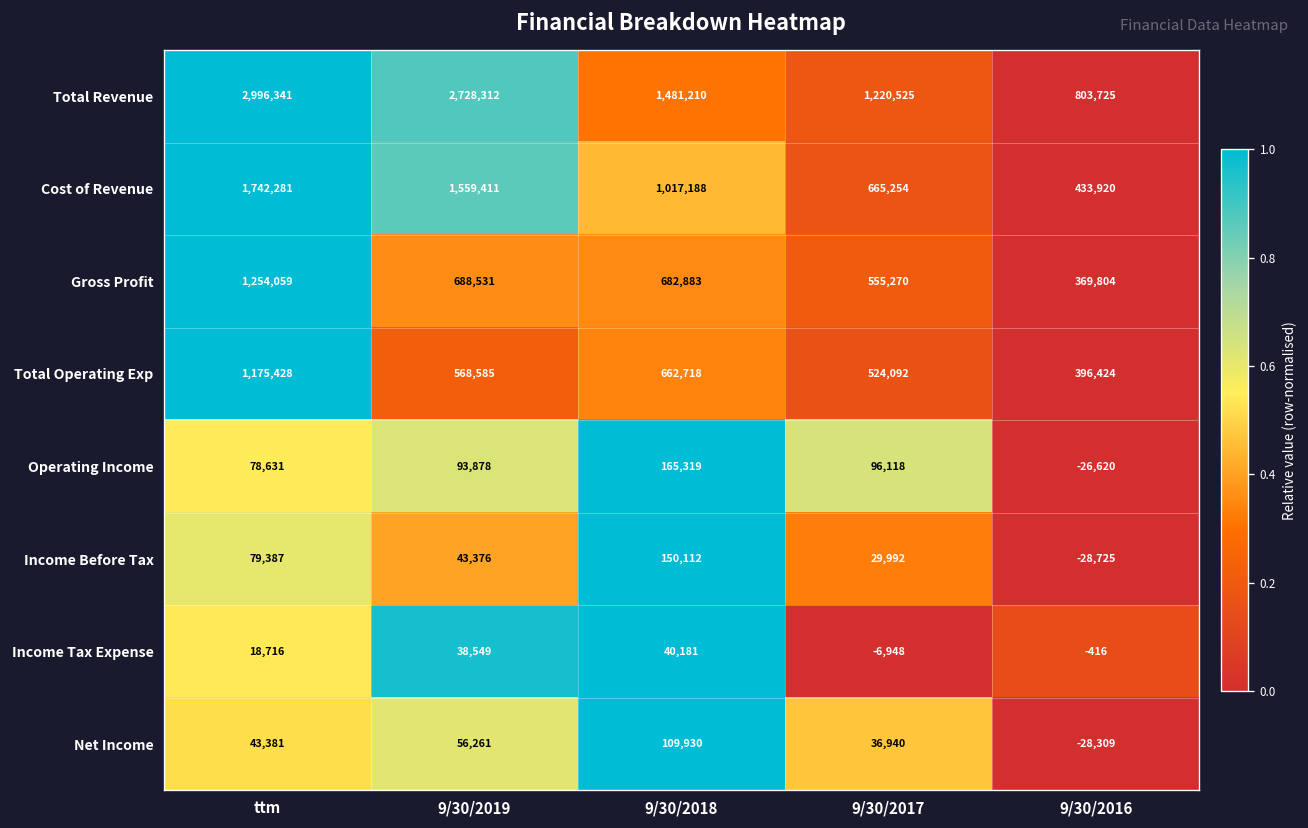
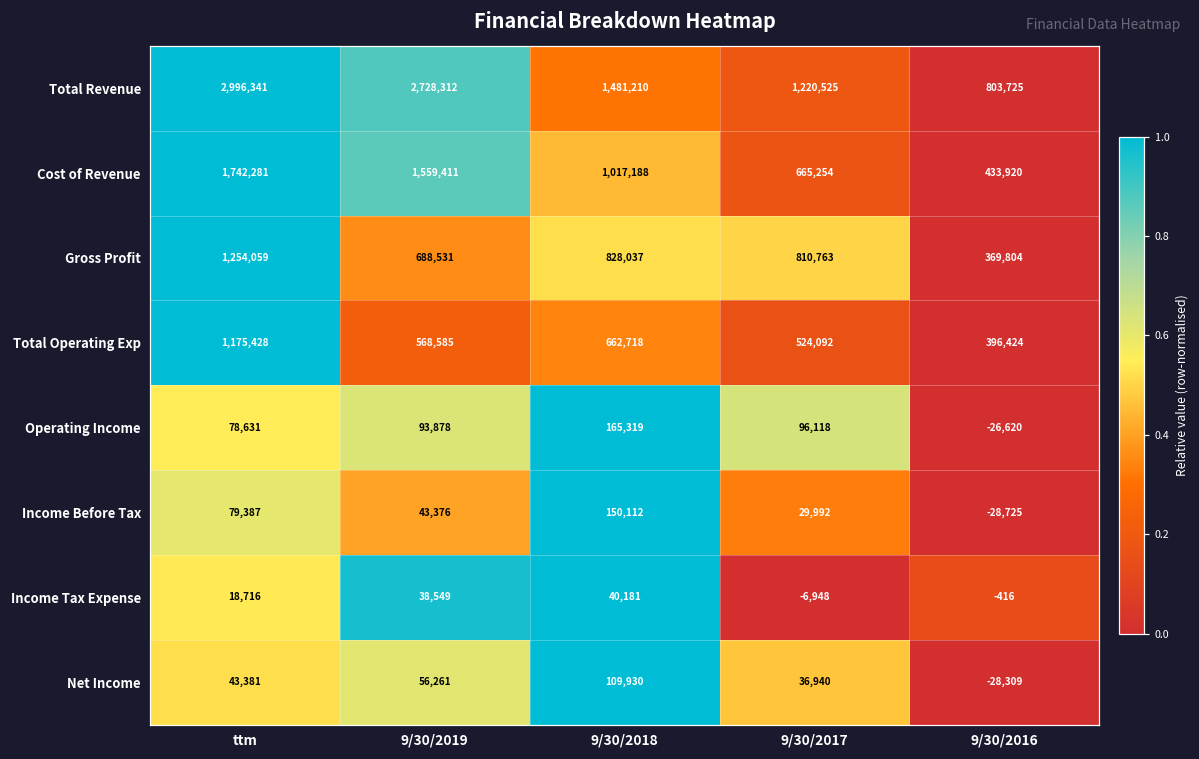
  {
    "Total Revenue": {
      "ttm": "2,996,341",
      "9/30/2019": "2,728,312",
      "9/30/2018": "1,481,210",
      "9/30/2017": "1,220,525",
      "9/30/2016": "803,725"
    },
    "Cost of Revenue": {
      "ttm": "1,742,281",
      "9/30/2019": "1,559,411",
      "9/30/2018": "1,017,188",
      "9/30/2017": "665,254",
      "9/30/2016": "433,920"
    },
    "Gross Profit": {
      "ttm": "1,254,059",
      "9/30/2019": "688,531",
-     "9/30/2018": "682,883",
-     "9/30/2017": "555,270",
+     "9/30/2018": "828,037",
+     "9/30/2017": "810,763",
      "9/30/2016": "369,804"
    },
    "Total Operating Exp": {
      "ttm": "1,175,428",
      "9/30/2019": "568,585",
      "9/30/2018": "662,718",
      "9/30/2017": "524,092",
      "9/30/2016": "396,424"
    },
    "Operating Income": {
      "ttm": "78,631",
      "9/30/2019": "93,878",
      "9/30/2018": "165,319",
      "9/30/2017": "96,118",
      "9/30/2016": "-26,620"
    },
    "Income Before Tax": {
      "ttm": "79,387",
      "9/30/2019": "43,376",
      "9/30/2018": "150,112",
      "9/30/2017": "29,992",
      "9/30/2016": "-28,725"
    },
    "Income Tax Expense": {
      "ttm": "18,716",
      "9/30/2019": "38,549",
      "9/30/2018": "40,181",
      "9/30/2017": "-6,948",
      "9/30/2016": "-416"
    },
    "Net Income": {
      "ttm": "43,381",
      "9/30/2019": "56,261",
      "9/30/2018": "109,930",
      "9/30/2017": "36,940",
      "9/30/2016": "-28,309"
    }
  }
